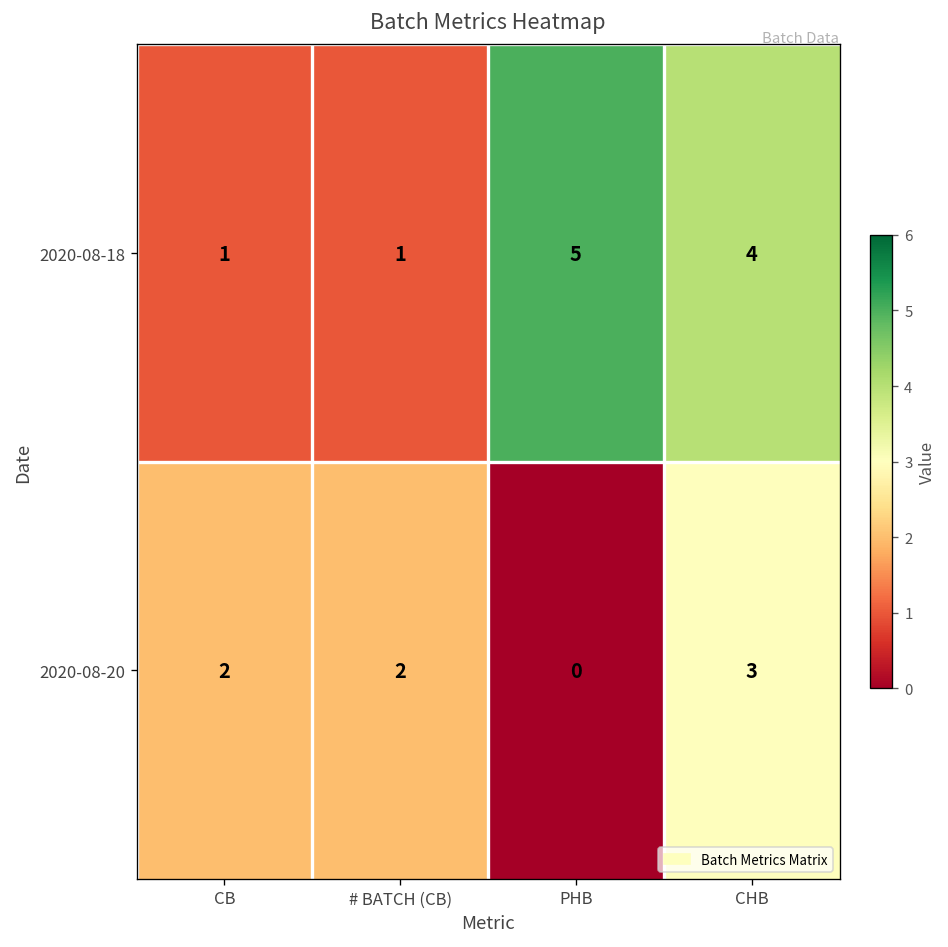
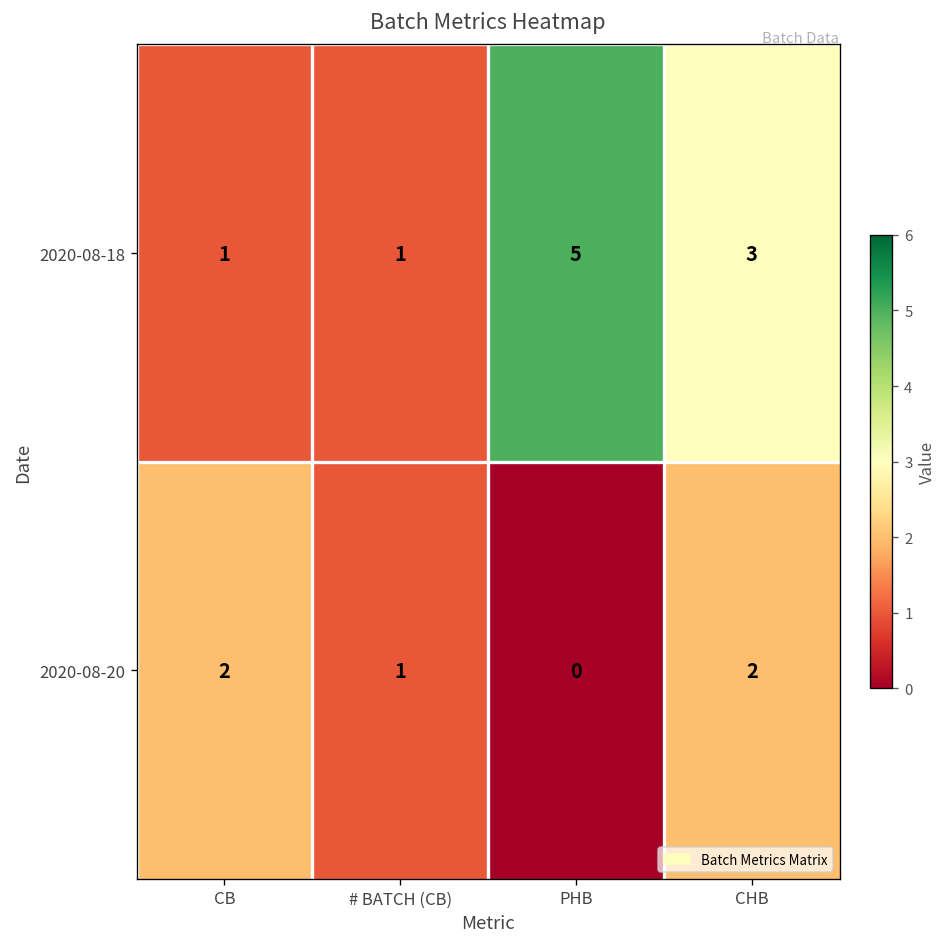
  {
    "2020-08-18": {
      "CB": 1,
      "# BATCH (CB)": 1,
      "PHB": 5,
-     "CHB": 4
+     "CHB": 3
    },
    "2020-08-20": {
      "CB": 2,
-     "# BATCH (CB)": 2,
+     "# BATCH (CB)": 1,
      "PHB": 0,
-     "CHB": 3
+     "CHB": 2
    }
  }
